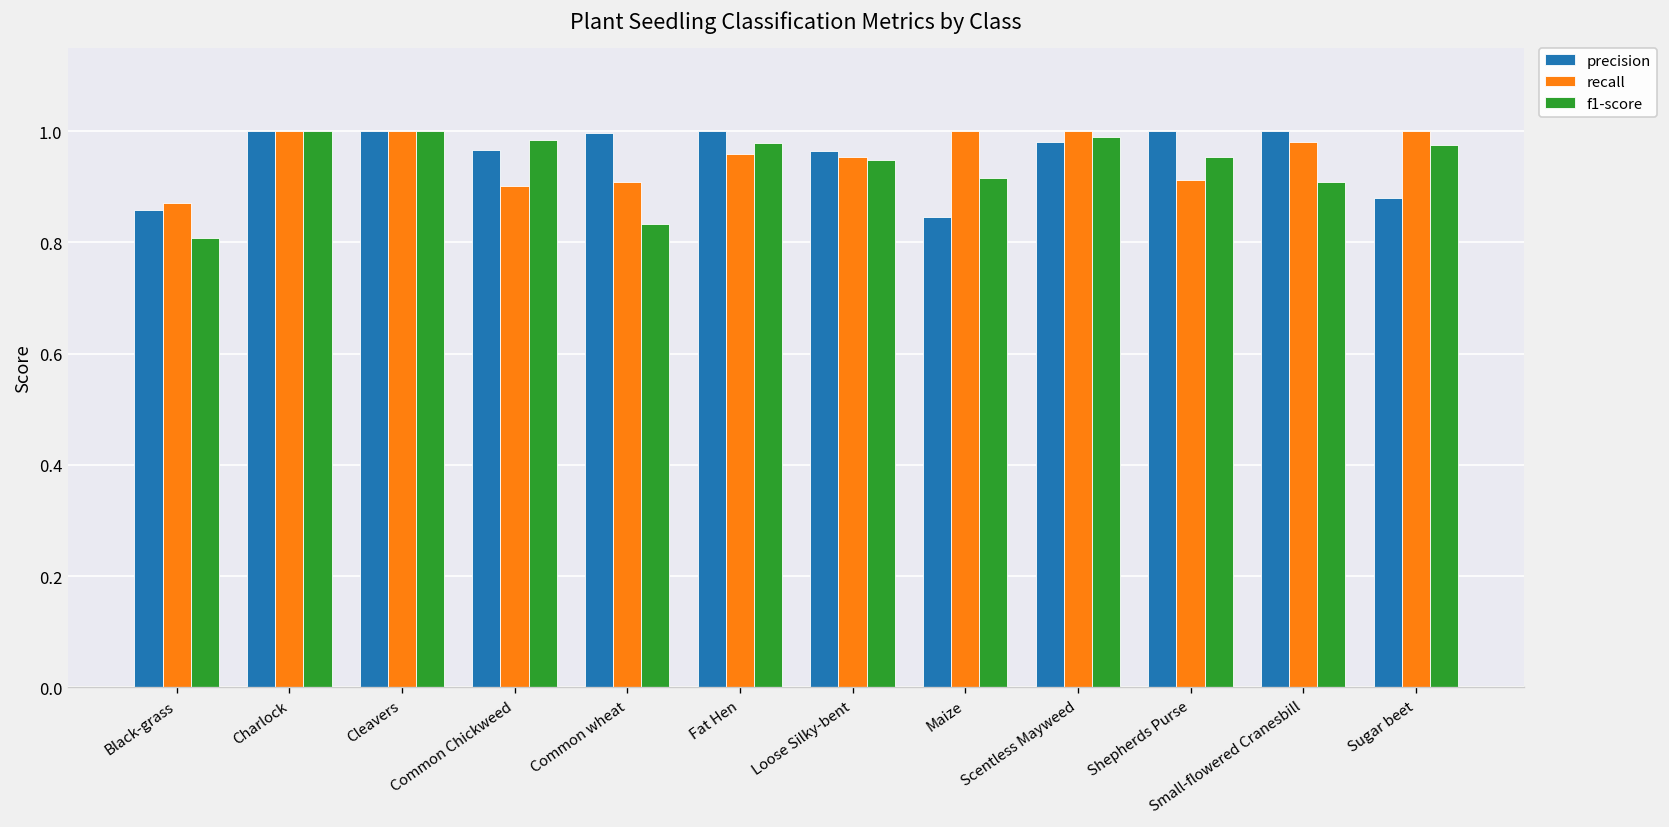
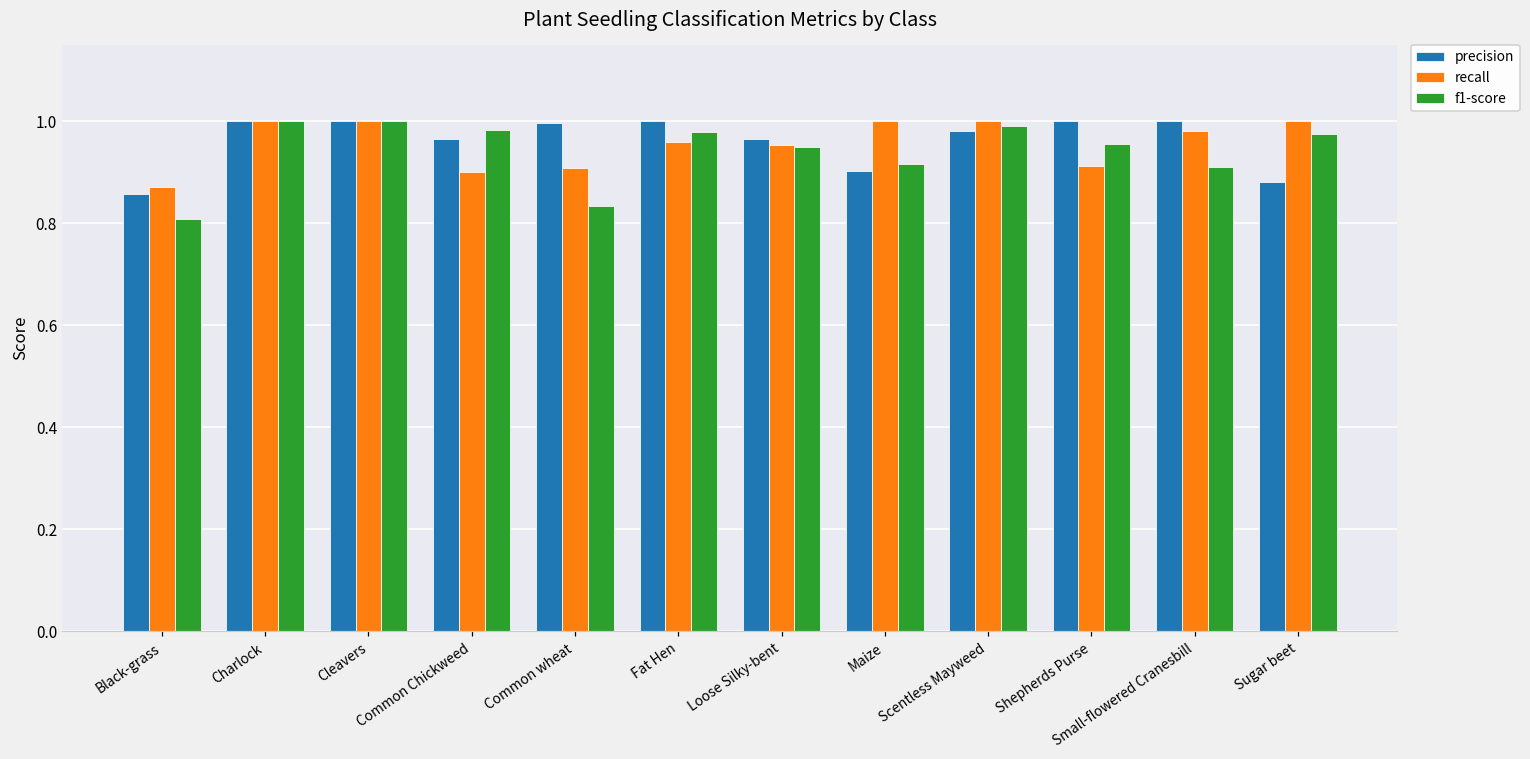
  {
    "precision": {
      "Black-grass": 0.86,
      "Charlock": 1.00,
      "Cleavers": 1.00,
      "Common Chickweed": 0.97,
      "Common wheat": 1.00,
      "Fat Hen": 1.00,
      "Loose Silky-bent": 0.96,
-     "Maize": 0.85,
+     "Maize": 0.90,
      "Scentless Mayweed": 0.98,
      "Shepherds Purse": 1.00,
      "Small-flowered Cranesbill": 1.00,
      "Sugar beet": 0.88
    },
    "recall": {
      "Black-grass": 0.87,
      "Charlock": 1.00,
      "Cleavers": 1.00,
      "Common Chickweed": 0.90,
      "Common wheat": 0.91,
      "Fat Hen": 0.96,
      "Loose Silky-bent": 0.95,
      "Maize": 1.00,
      "Scentless Mayweed": 1.00,
      "Shepherds Purse": 0.91,
      "Small-flowered Cranesbill": 0.98,
      "Sugar beet": 1.00
    },
    "f1-score": {
      "Black-grass": 0.81,
      "Charlock": 1.00,
      "Cleavers": 1.00,
      "Common Chickweed": 0.98,
      "Common wheat": 0.83,
      "Fat Hen": 0.98,
      "Loose Silky-bent": 0.95,
      "Maize": 0.92,
      "Scentless Mayweed": 0.99,
      "Shepherds Purse": 0.95,
      "Small-flowered Cranesbill": 0.91,
      "Sugar beet": 0.97
    }
  }
